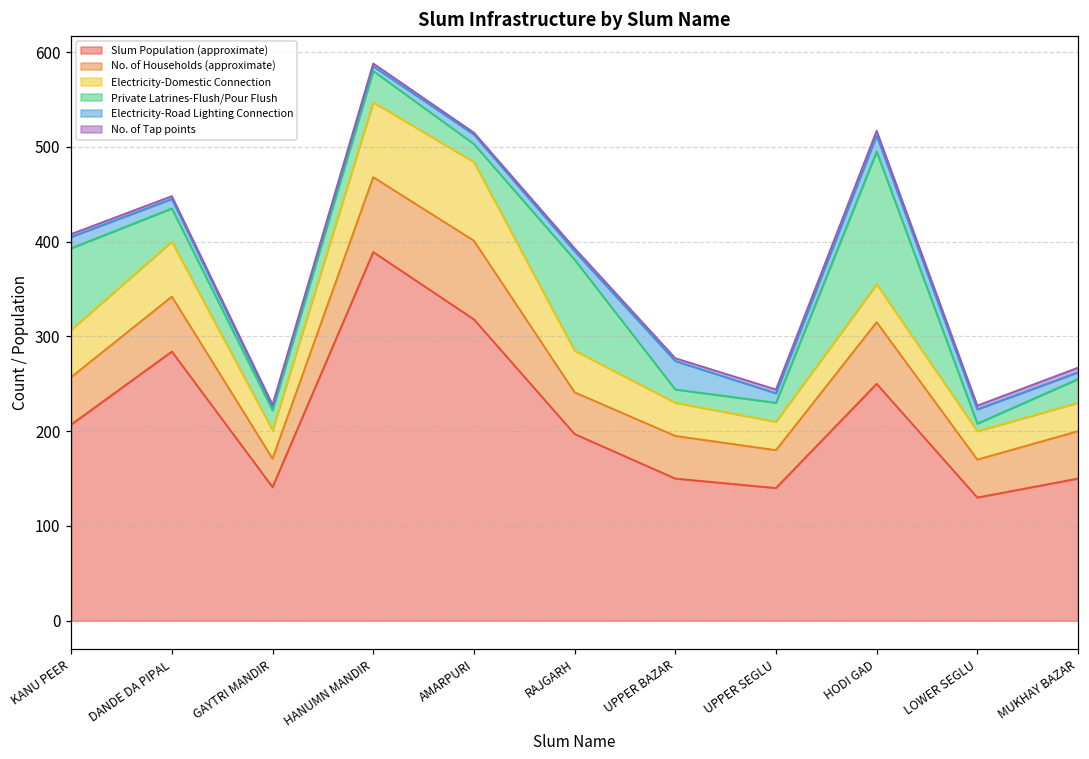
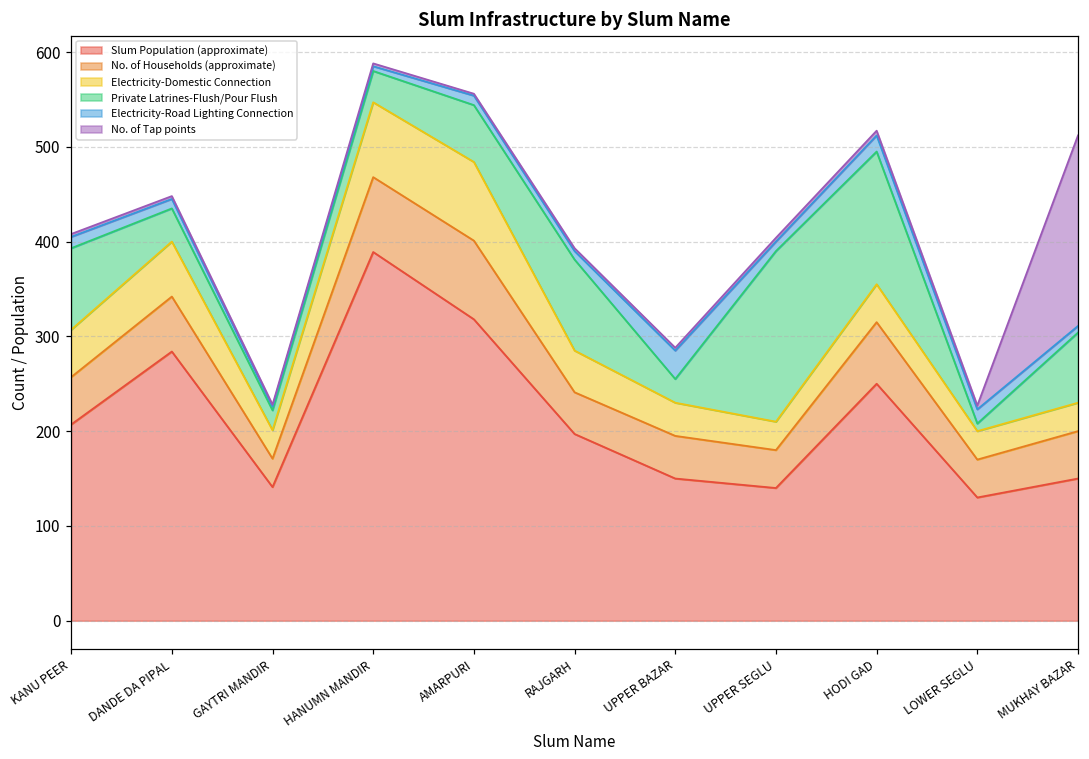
  {
    "Private Latrines-Flush/Pour Flush": {
      "KANU PEER": 90,
      "DANDE DA PIPAL": 40,
      "GAYTRI MANDIR": 20,
      "HANUMN MANDIR": 30,
-     "AMARPURI": 20,
+     "AMARPURI": 60,
      "RAJGARH": 100,
-     "UPPER BAZAR": 10,
-     "UPPER SEGLU": 20,
+     "UPPER BAZAR": 30,
+     "UPPER SEGLU": 180,
      "HODI GAD": 140,
      "LOWER SEGLU": 10,
-     "MUKHAY BAZAR": 30
+     "MUKHAY BAZAR": 70
    },
    "Electricity-Road Lighting Connection": {
      "DANDE DA PIPAL": 10,
      "RAJGARH": 10,
      "UPPER BAZAR": 30,
      "UPPER SEGLU": 10,
      "HODI GAD": 20,
      "LOWER SEGLU": 20,
      "MUKHAY BAZAR": 10
    },
    "No. of Tap points": {
      "DANDE DA PIPAL": 0,
      "RAJGARH": 0,
      "UPPER BAZAR": 0,
      "UPPER SEGLU": 0,
      "HODI GAD": 10,
      "LOWER SEGLU": 0,
-     "MUKHAY BAZAR": 10
+     "MUKHAY BAZAR": 200
    }
  }
